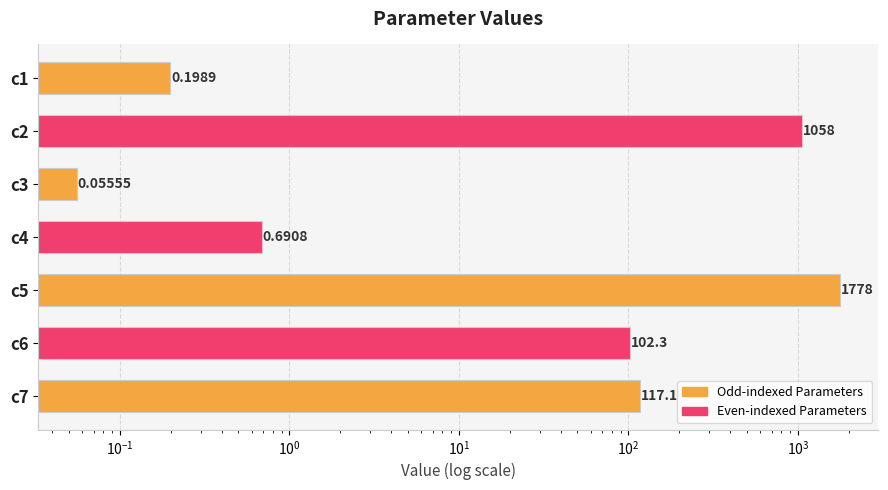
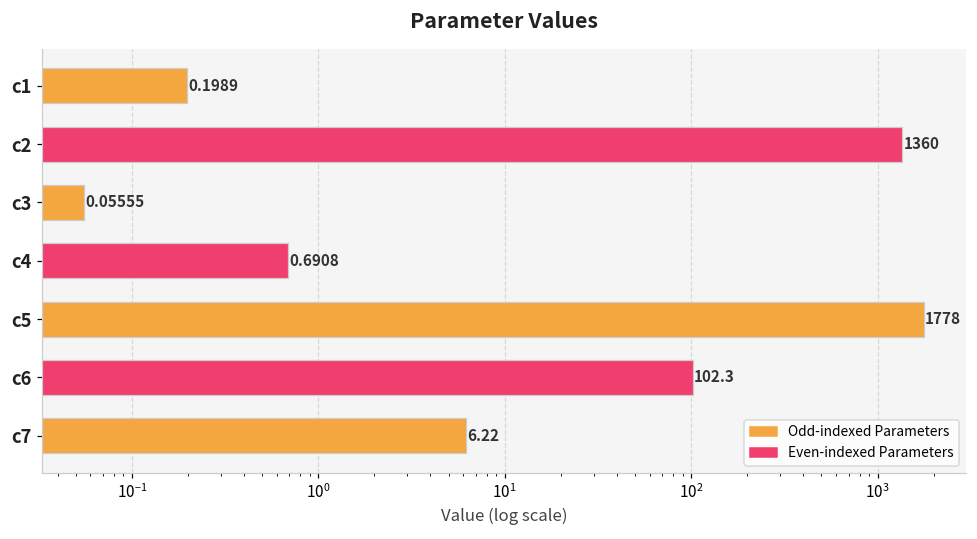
  {
    "c1": 0.1989,
-   "c2": 1058,
+   "c2": 1360,
    "c3": 0.05555,
    "c4": 0.6908,
    "c5": 1778,
    "c6": 102.3,
-   "c7": 117.1
+   "c7": 6.22
  }
